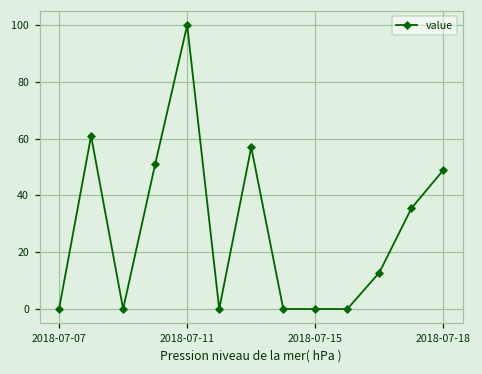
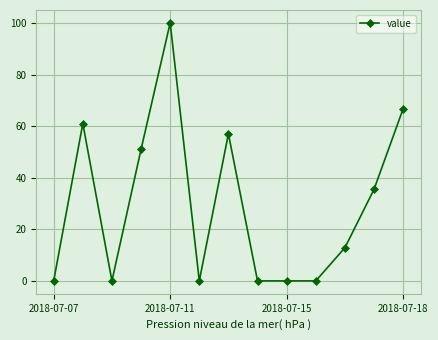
  {
    "2018-07-07": 0,
    "2018-07-11": 100,
    "2018-07-15": 0,
-   "2018-07-18": 49
+   "2018-07-18": 67
  }
